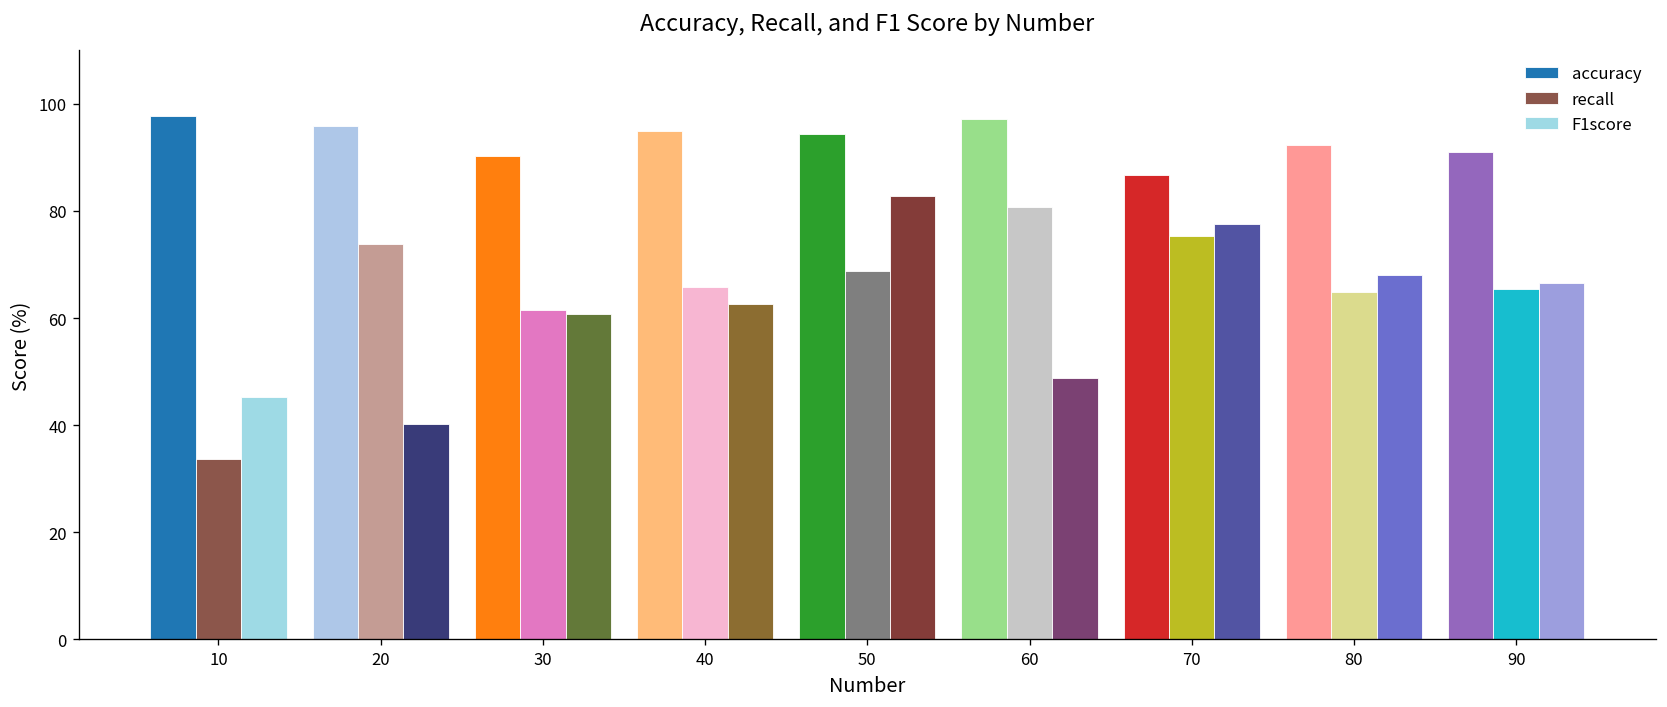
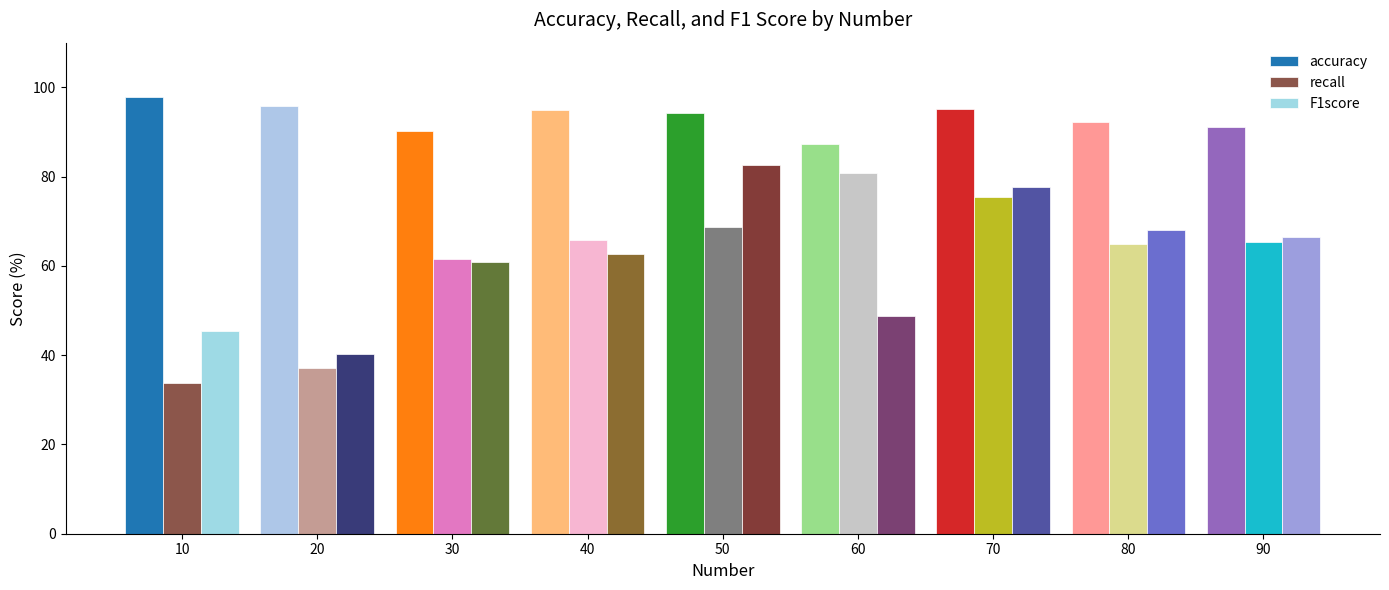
  {
    "accuracy": {
      "10": 98,
      "20": 96,
      "30": 90,
      "40": 95,
      "50": 94,
-     "60": 97,
-     "70": 87,
+     "60": 87,
+     "70": 95,
      "80": 92,
      "90": 91
    },
    "recall": {
      "10": 34,
-     "20": 74,
+     "20": 37,
      "30": 62,
      "40": 66,
      "50": 69,
      "60": 81,
      "70": 75,
      "80": 65,
      "90": 65
    },
    "F1score": {
      "10": 45,
      "20": 40,
      "30": 61,
      "40": 63,
      "50": 83,
      "60": 49,
      "70": 78,
      "80": 68,
      "90": 67
    }
  }
